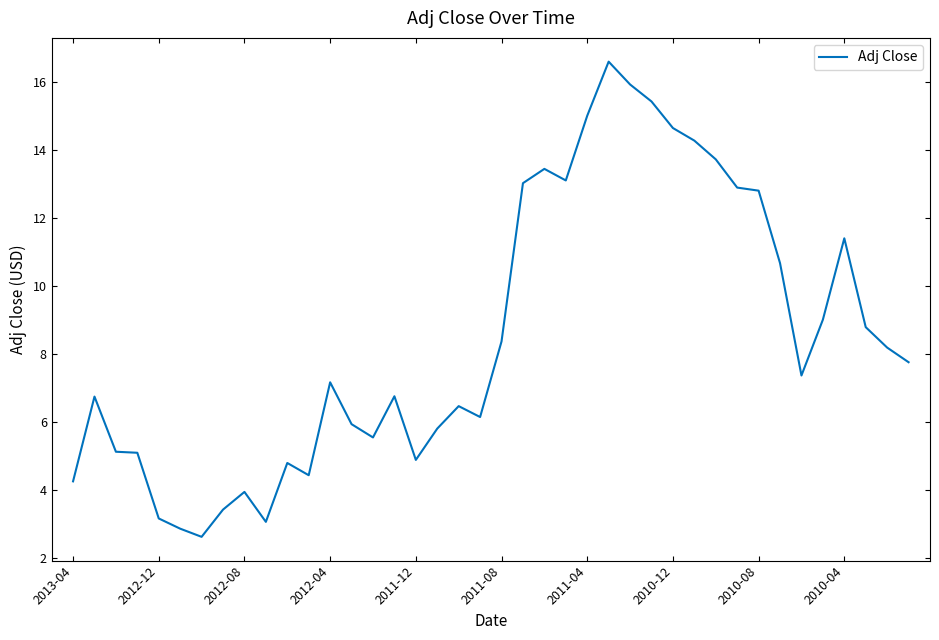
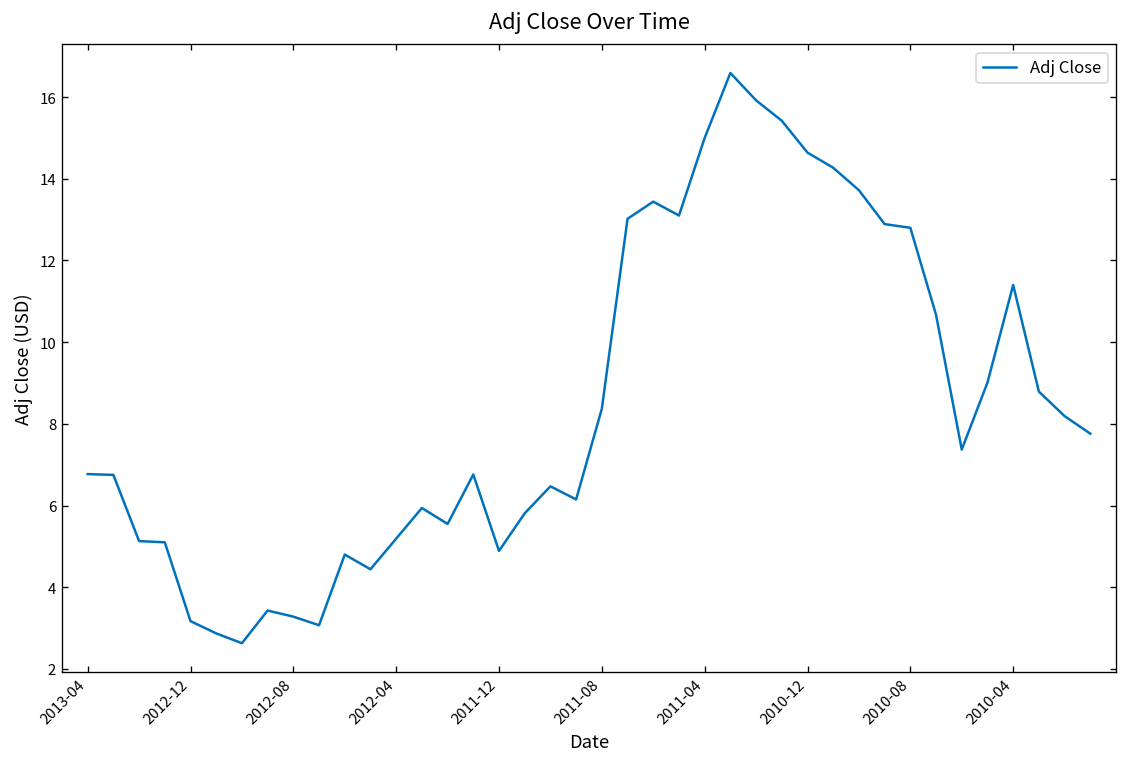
  {
-   "2013-04": 4.3,
+   "2013-04": 6.8,
    "2012-12": 3.2,
-   "2012-08": 4.0,
-   "2012-04": 7.2,
+   "2012-08": 3.3,
+   "2012-04": 5.2,
    "2011-12": 4.9,
    "2011-08": 8.4,
    "2011-04": 15.0,
    "2010-12": 14.6,
    "2010-08": 12.8,
    "2010-04": 11.4
  }
